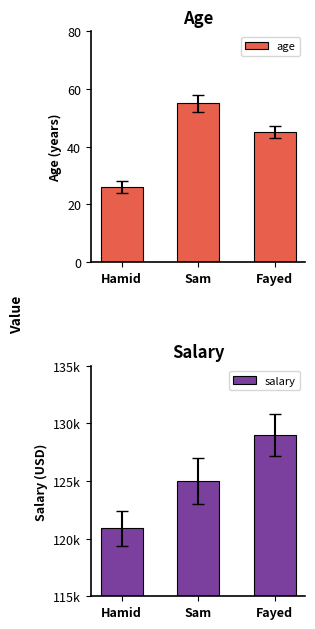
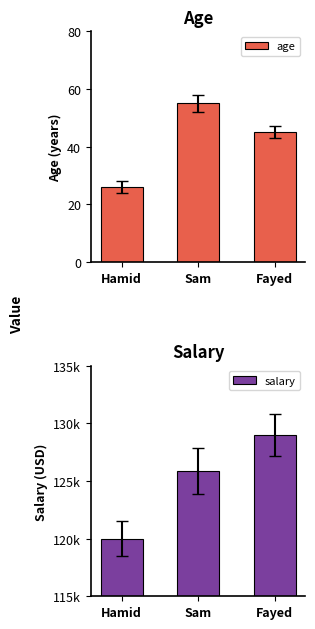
  {
    "Age": {
      "age": {
        "Hamid": 26,
        "Sam": 55,
        "Fayed": 45
      }
    },
    "Salary": {
      "salary": {
-       "Hamid": 120900,
-       "Sam": 125000,
+       "Hamid": 120000,
+       "Sam": 125900,
        "Fayed": 129000
      }
    }
  }
